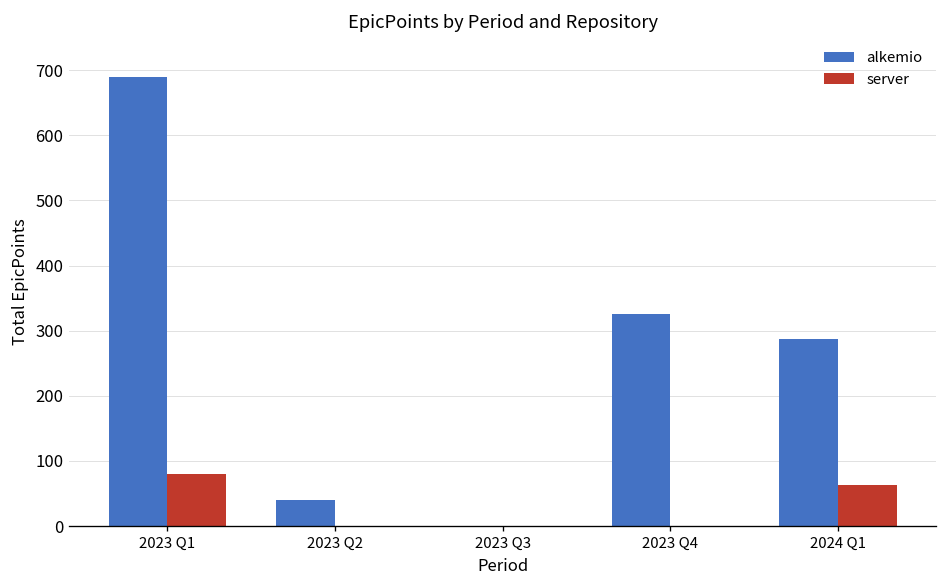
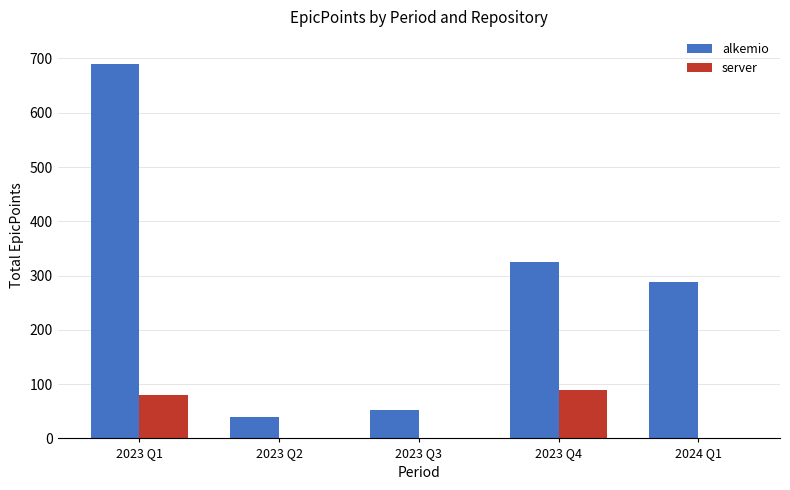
  {
    "alkemio": {
      "2023 Q1": 690,
      "2023 Q2": 40,
-     "2023 Q3": 0,
+     "2023 Q3": 50,
      "2023 Q4": 330,
      "2024 Q1": 290
    },
    "server": {
      "2023 Q1": 80,
      "2023 Q2": 0,
      "2023 Q3": 0,
-     "2023 Q4": 0,
-     "2024 Q1": 60
+     "2023 Q4": 90,
+     "2024 Q1": 0
    }
  }
